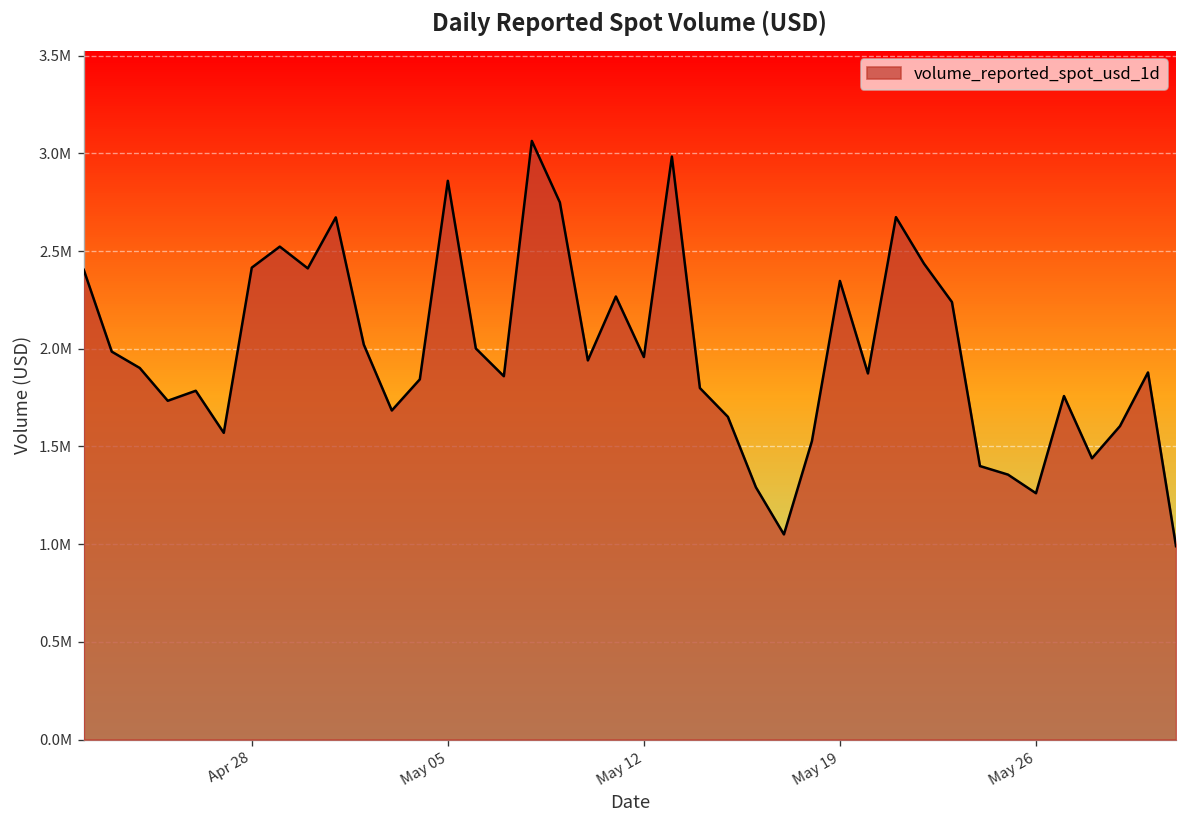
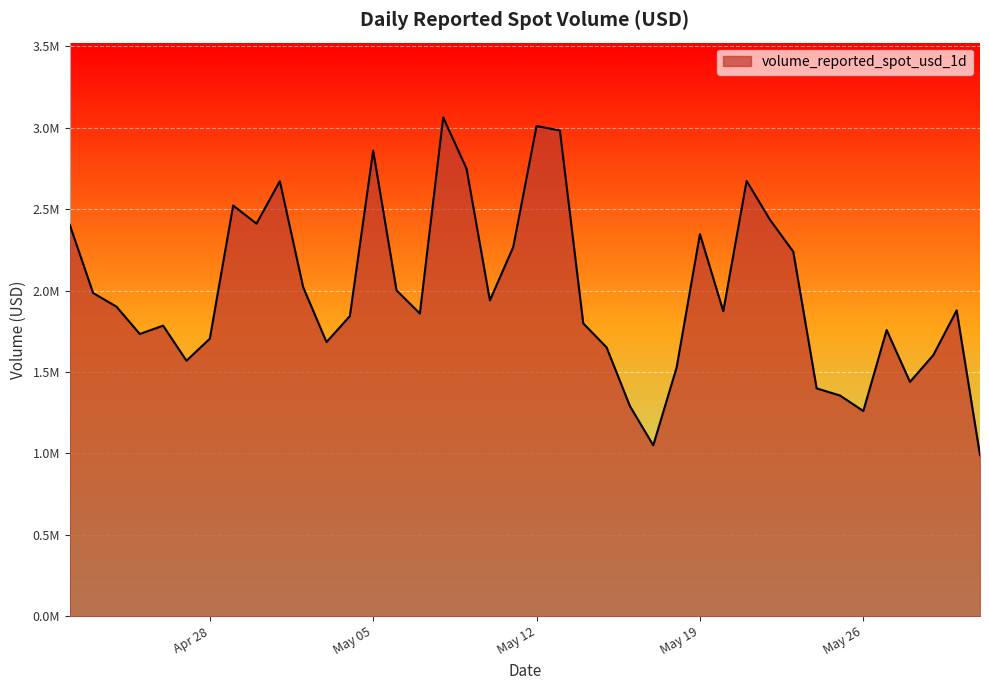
  {
-   "Apr 28": 2420000,
+   "Apr 28": 1700000,
    "May 05": 2860000,
-   "May 12": 1960000,
+   "May 12": 3010000,
    "May 19": 2350000,
    "May 26": 1260000
  }
